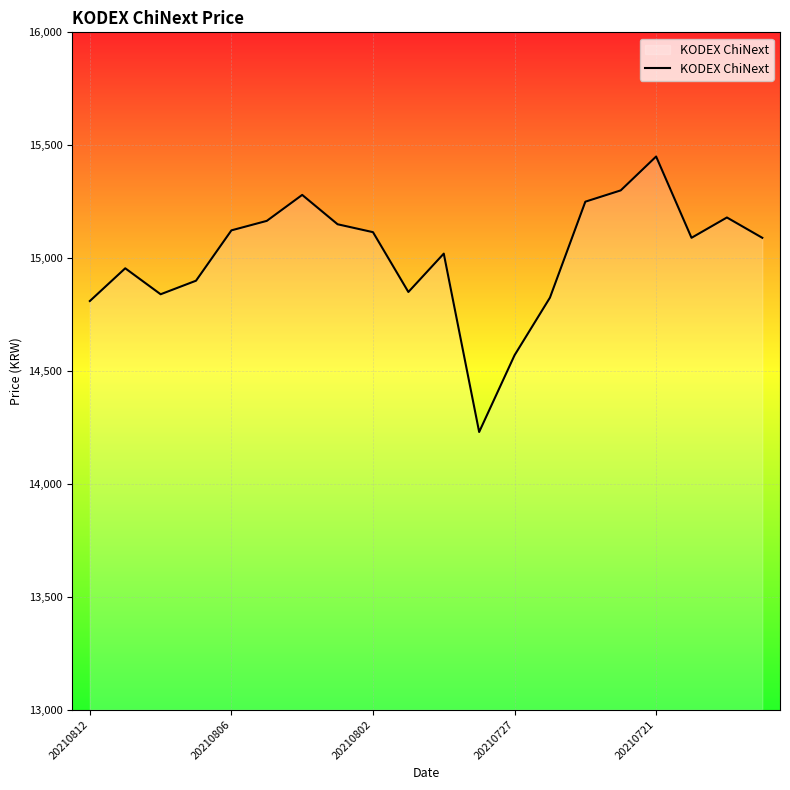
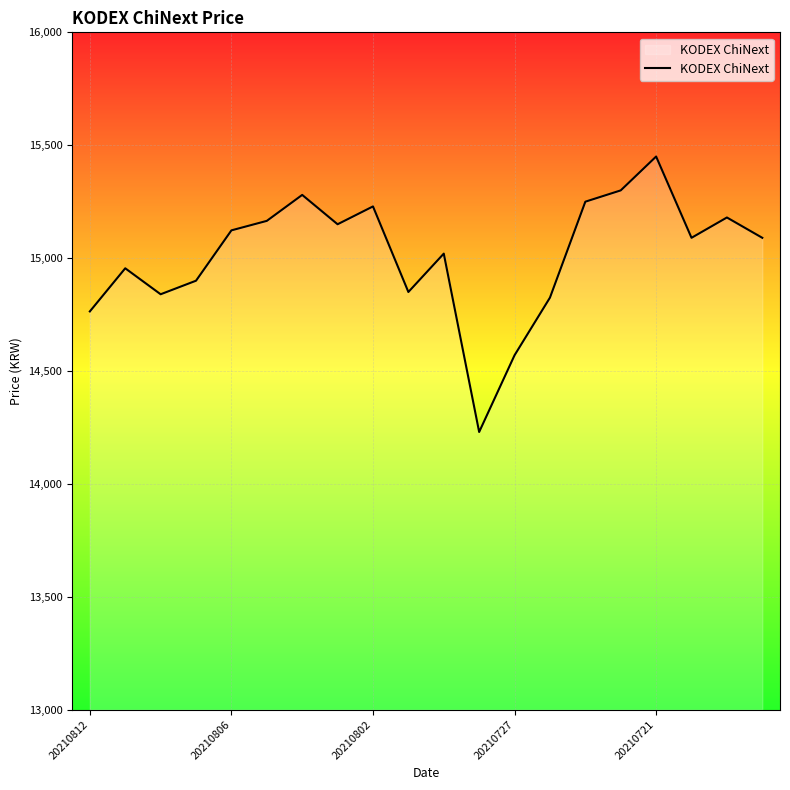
  {
-   "20210812": "14,810",
+   "20210812": "14,760",
    "20210806": "15,120",
-   "20210802": "15,120",
+   "20210802": "15,230",
    "20210727": "14,570",
    "20210721": "15,450"
  }
